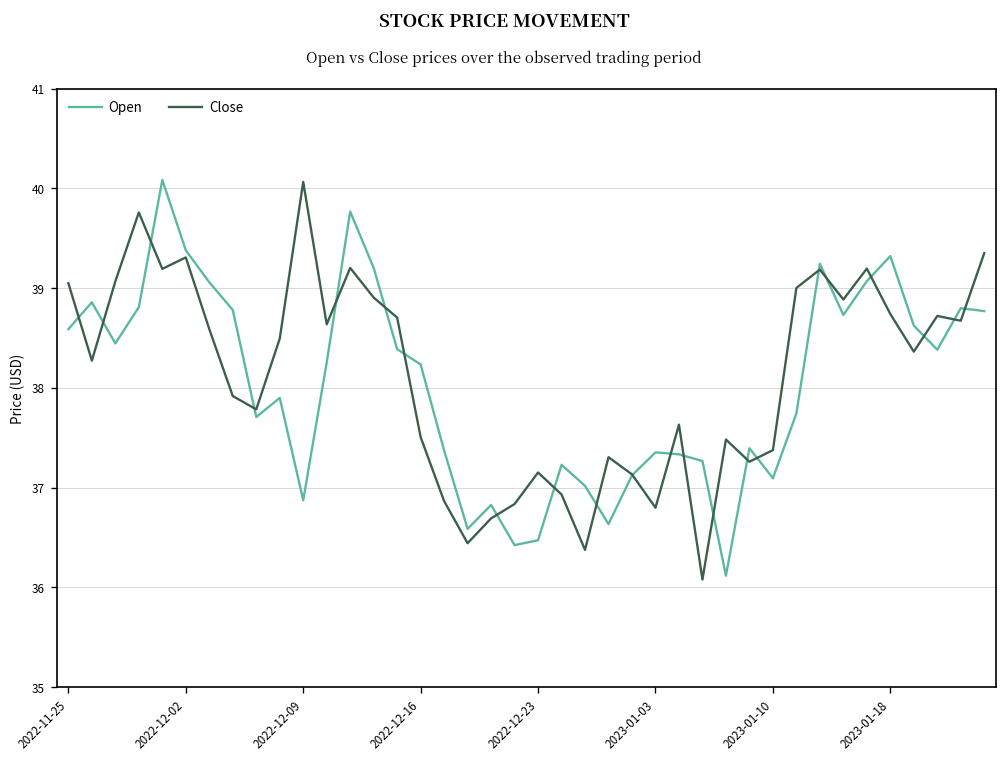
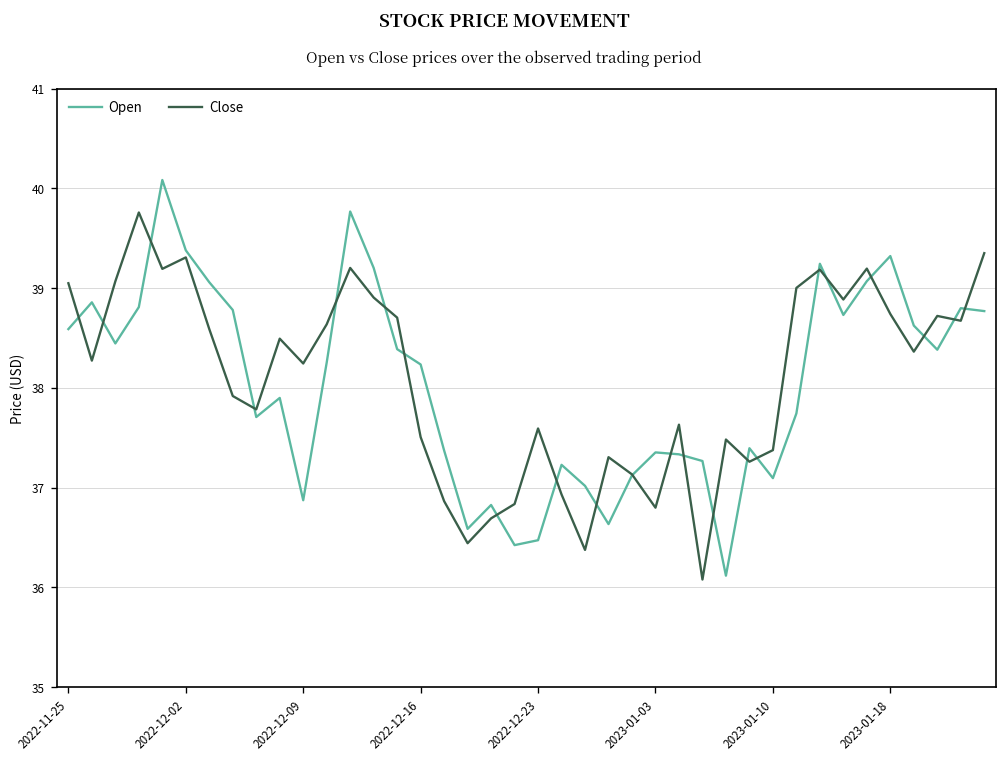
  {
    "Open": {
      "2022-11-25": 38.6,
      "2022-12-02": 39.4,
      "2022-12-09": 36.9,
      "2022-12-16": 38.2,
      "2022-12-23": 36.5,
      "2023-01-03": 37.4,
      "2023-01-10": 37.1,
      "2023-01-18": 39.3
    },
    "Close": {
      "2022-11-25": 39.0,
      "2022-12-02": 39.3,
-     "2022-12-09": 40.1,
+     "2022-12-09": 38.2,
      "2022-12-16": 37.5,
-     "2022-12-23": 37.2,
+     "2022-12-23": 37.6,
      "2023-01-03": 36.8,
      "2023-01-10": 37.4,
      "2023-01-18": 38.7
    }
  }
